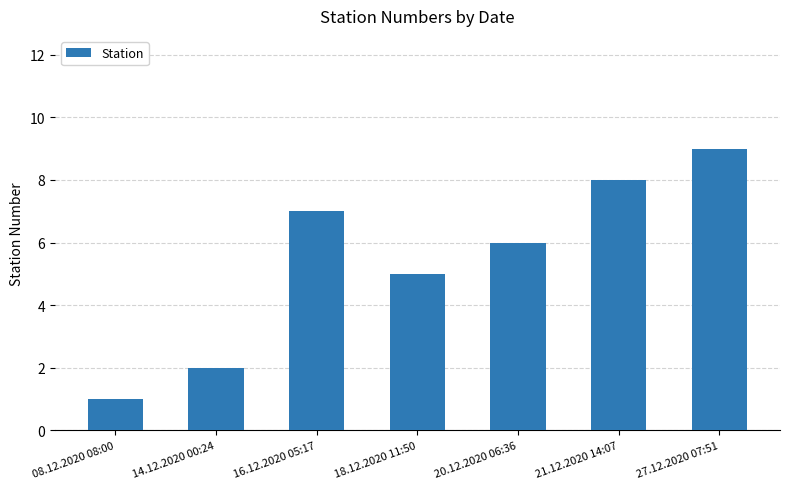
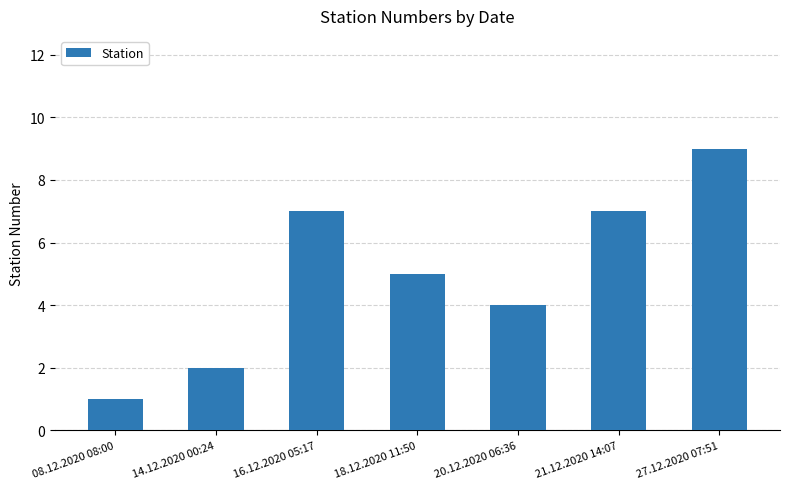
  {
    "08.12.2020 08:00": 1,
    "14.12.2020 00:24": 2,
    "16.12.2020 05:17": 7,
    "18.12.2020 11:50": 5,
-   "20.12.2020 06:36": 6,
-   "21.12.2020 14:07": 8,
+   "20.12.2020 06:36": 4,
+   "21.12.2020 14:07": 7,
    "27.12.2020 07:51": 9
  }
